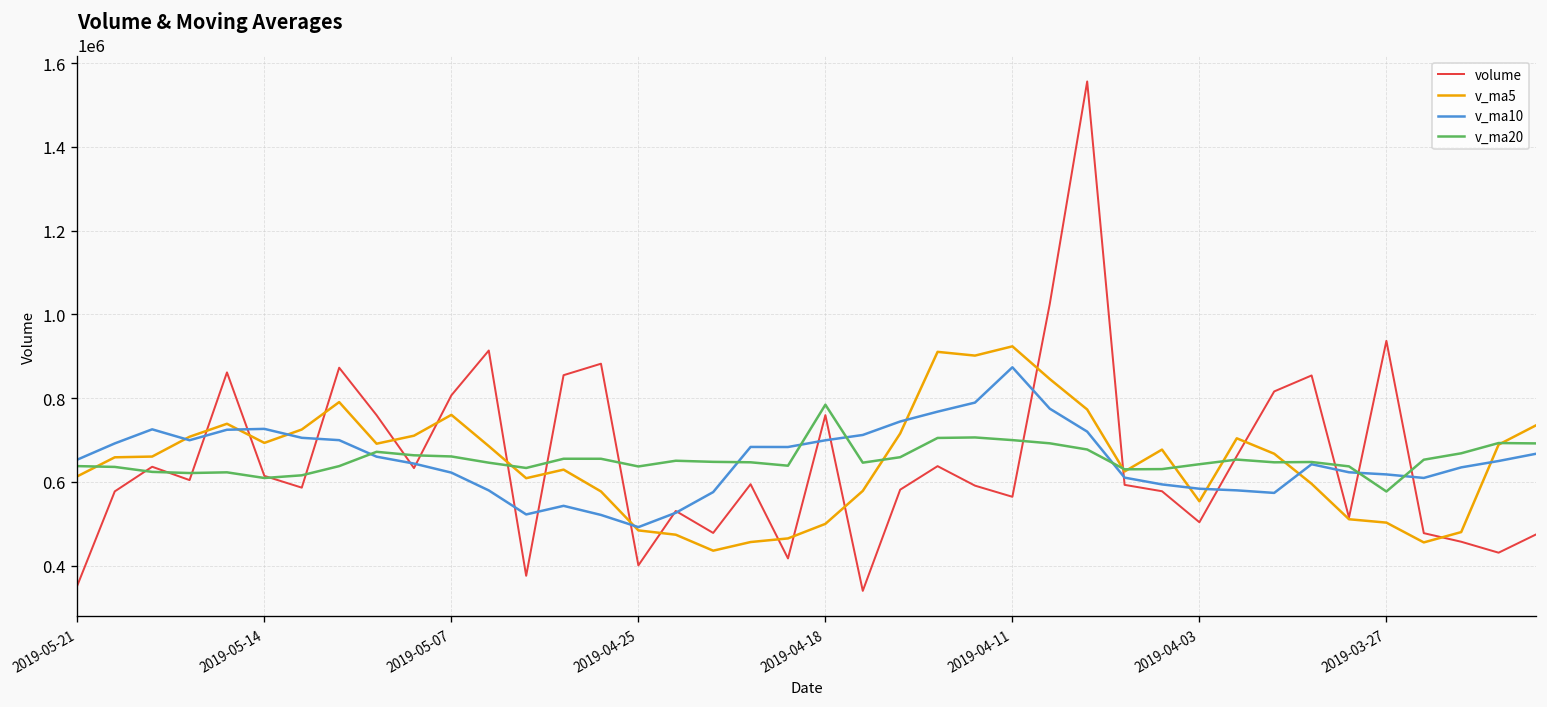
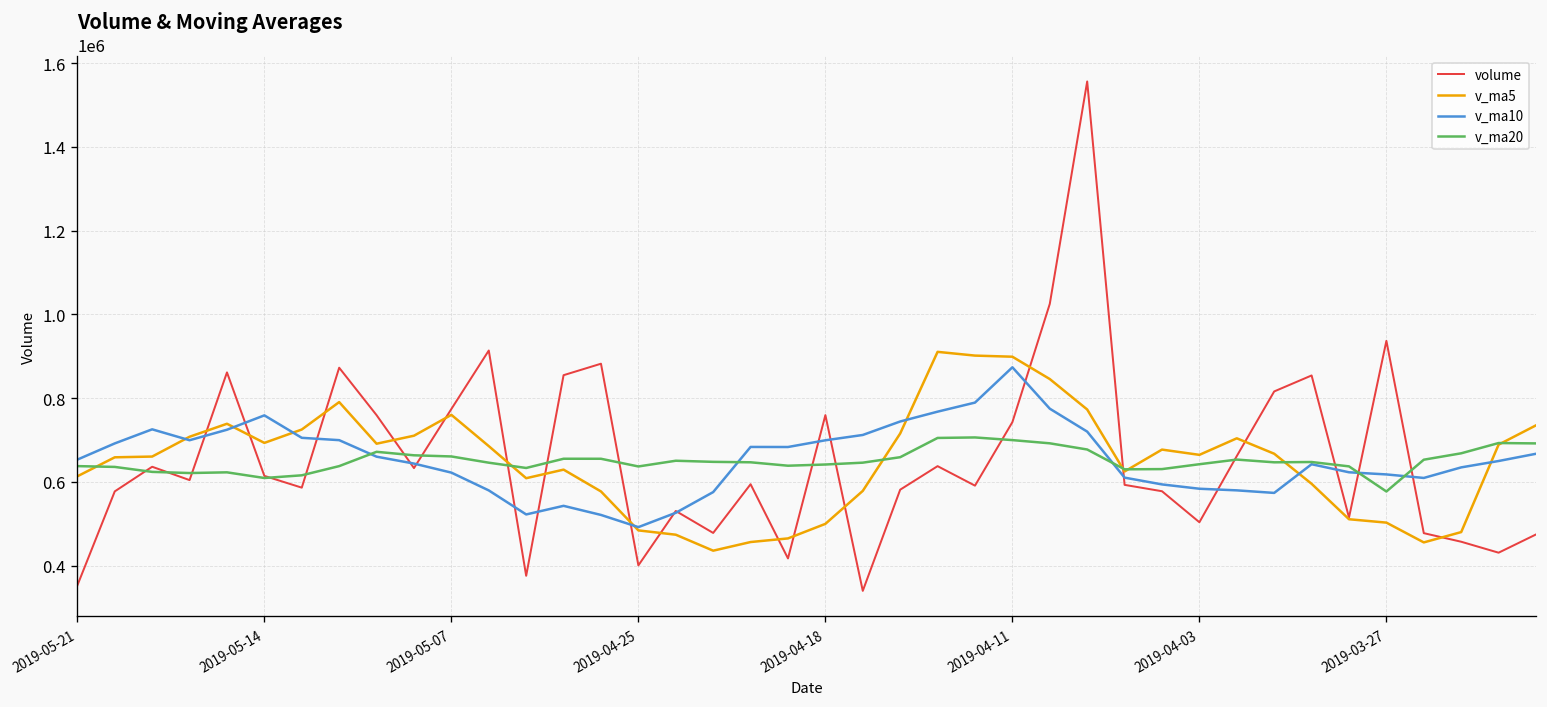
  {
    "volume": {
      "2019-05-21": 350000,
-     "2019-05-07": 810000,
+     "2019-05-07": 770000,
      "2019-04-25": 400000,
      "2019-04-18": 760000,
-     "2019-04-11": 560000,
+     "2019-04-11": 740000,
      "2019-04-03": 500000,
      "2019-03-27": 940000
    },
    "v_ma5": {
      "2019-05-21": 610000,
      "2019-05-14": 690000,
      "2019-05-07": 760000,
      "2019-04-25": 480000,
      "2019-04-18": 500000,
-     "2019-04-11": 920000,
-     "2019-04-03": 550000,
+     "2019-04-11": 900000,
+     "2019-04-03": 660000,
      "2019-03-27": 500000
    },
    "v_ma10": {
      "2019-05-21": 650000,
-     "2019-05-14": 730000,
+     "2019-05-14": 760000,
      "2019-05-07": 620000,
      "2019-04-25": 490000,
      "2019-04-18": 700000,
      "2019-04-11": 870000,
      "2019-04-03": 580000,
      "2019-03-27": 620000
    },
    "v_ma20": {
      "2019-05-21": 640000,
      "2019-05-07": 660000,
      "2019-04-25": 640000,
-     "2019-04-18": 780000,
+     "2019-04-18": 640000,
      "2019-04-11": 700000,
      "2019-04-03": 640000,
      "2019-03-27": 580000
    }
  }
